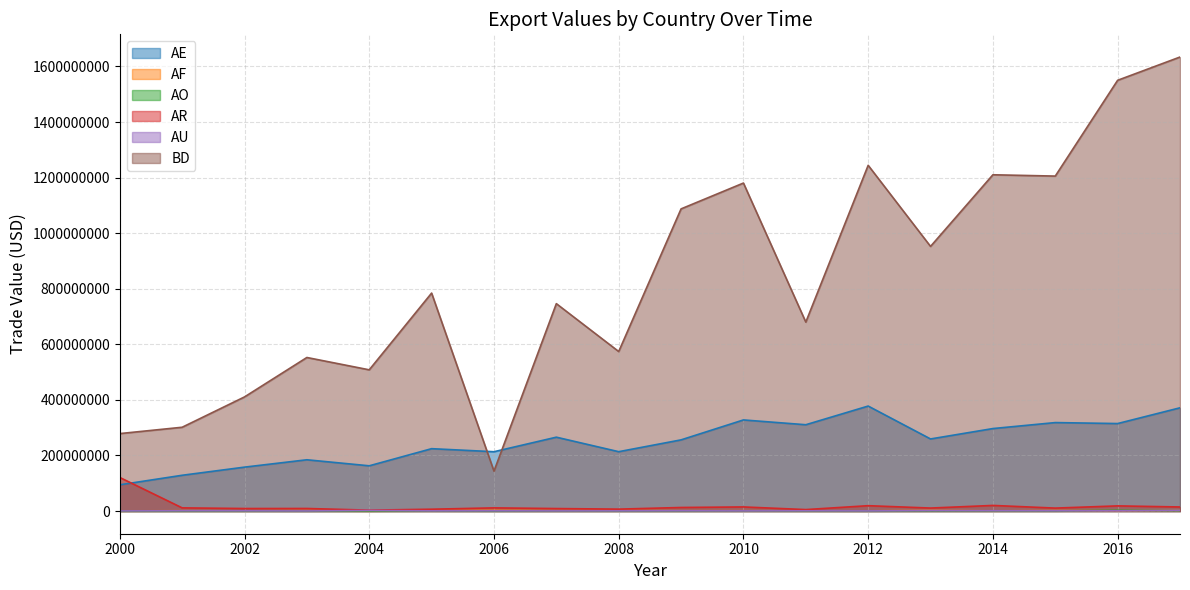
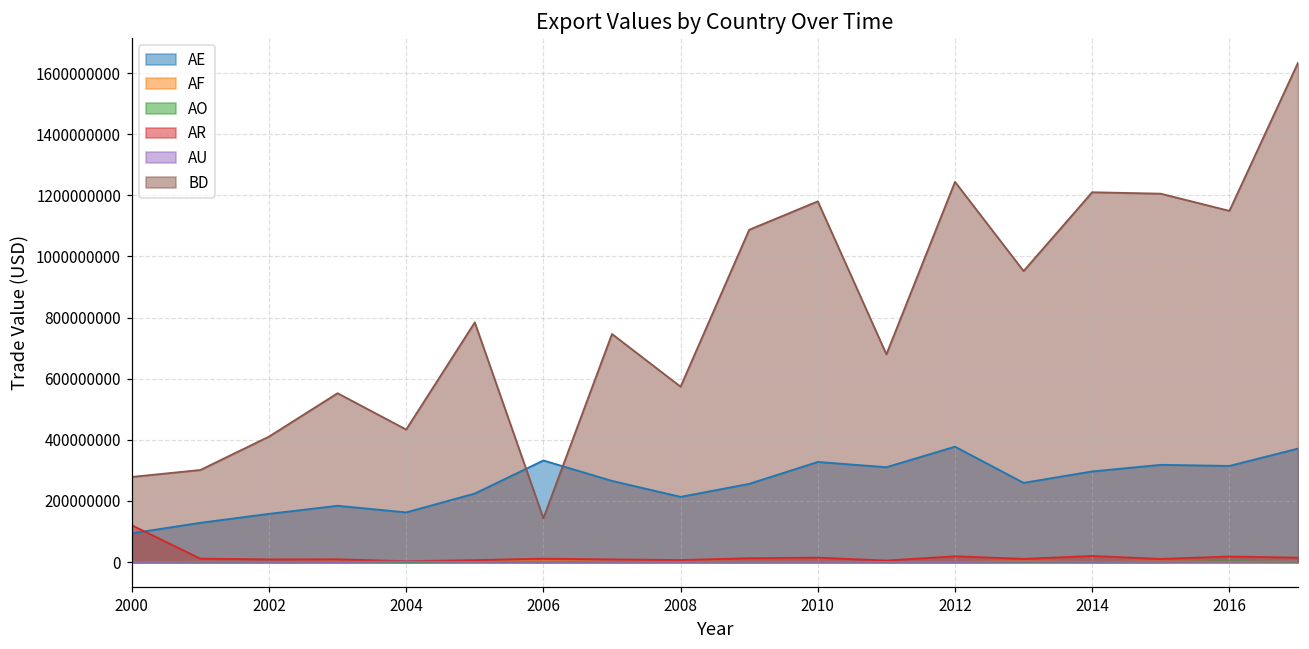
  {
    "AE": {
      "2000": 90000000,
      "2002": 160000000,
      "2004": 160000000,
-     "2006": 210000000,
+     "2006": 330000000,
      "2008": 210000000,
      "2010": 330000000,
      "2012": 380000000,
      "2014": 300000000,
      "2016": 310000000
    },
    "AR": {
      "2000": 120000000,
      "2010": 10000000,
      "2012": 20000000,
      "2014": 20000000,
      "2016": 20000000
    },
    "BD": {
      "2000": 280000000,
      "2002": 410000000,
-     "2004": 510000000,
+     "2004": 430000000,
      "2006": 140000000,
      "2008": 570000000,
      "2010": 1180000000,
      "2012": 1240000000,
      "2014": 1210000000,
-     "2016": 1550000000
+     "2016": 1150000000
    }
  }
